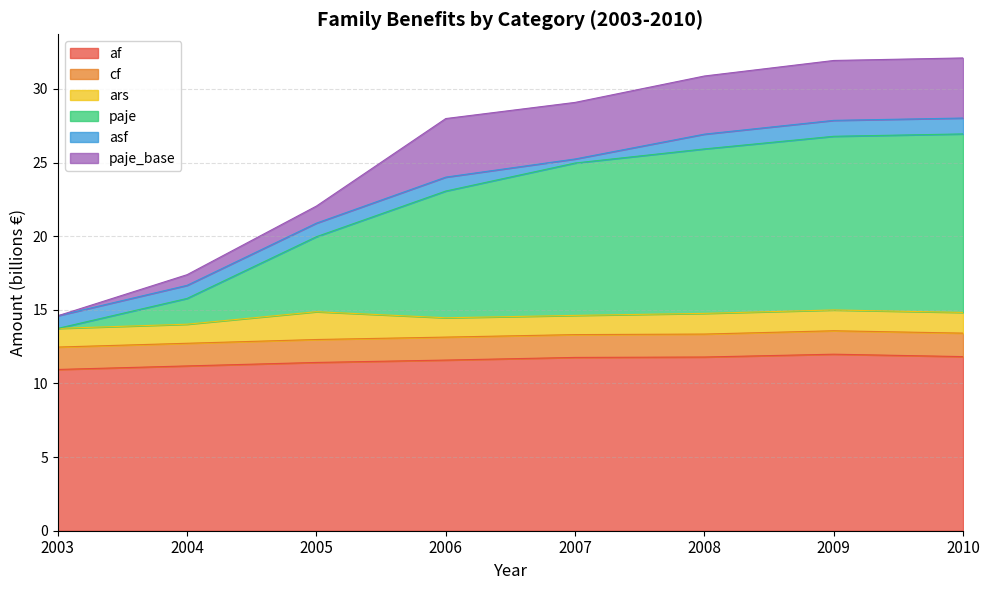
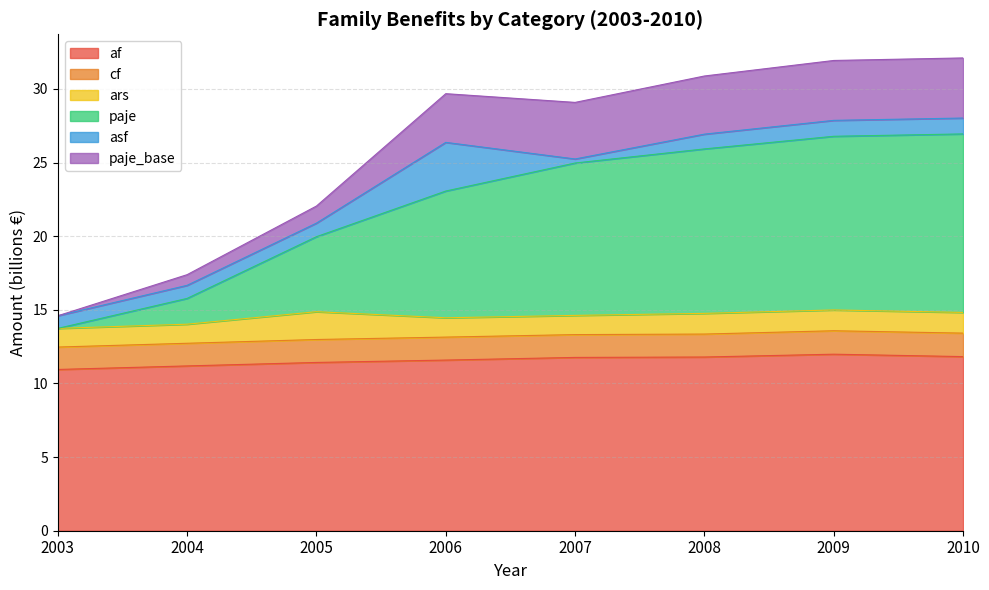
  {
    "ars": {
      "2004": 1.3,
      "2005": 1.9,
      "2006": 1.3,
      "2007": 1.3,
      "2008": 1.4,
      "2009": 1.4,
      "2010": 1.4
    },
    "paje": {
      "2004": 1.8,
      "2005": 5.1,
      "2006": 8.6,
      "2007": 10.3,
      "2008": 11.2,
      "2009": 11.8,
      "2010": 12.1
    },
    "asf": {
      "2004": 0.9,
      "2005": 0.9,
-     "2006": 0.9,
+     "2006": 3.3,
      "2007": 0.3,
      "2008": 1.0,
      "2009": 1.1,
      "2010": 1.1
    },
    "paje_base": {
      "2004": 0.7,
      "2005": 1.2,
-     "2006": 4.0,
+     "2006": 3.3,
      "2007": 3.8,
      "2008": 3.9,
      "2009": 4.1,
      "2010": 4.1
    }
  }
